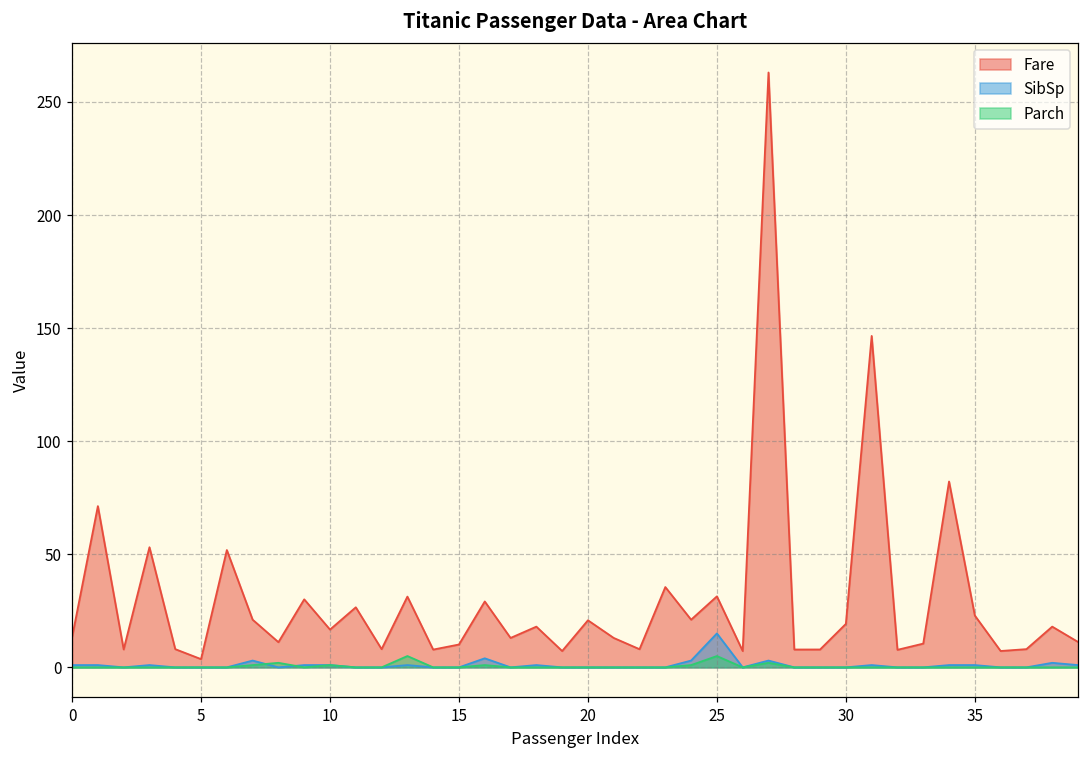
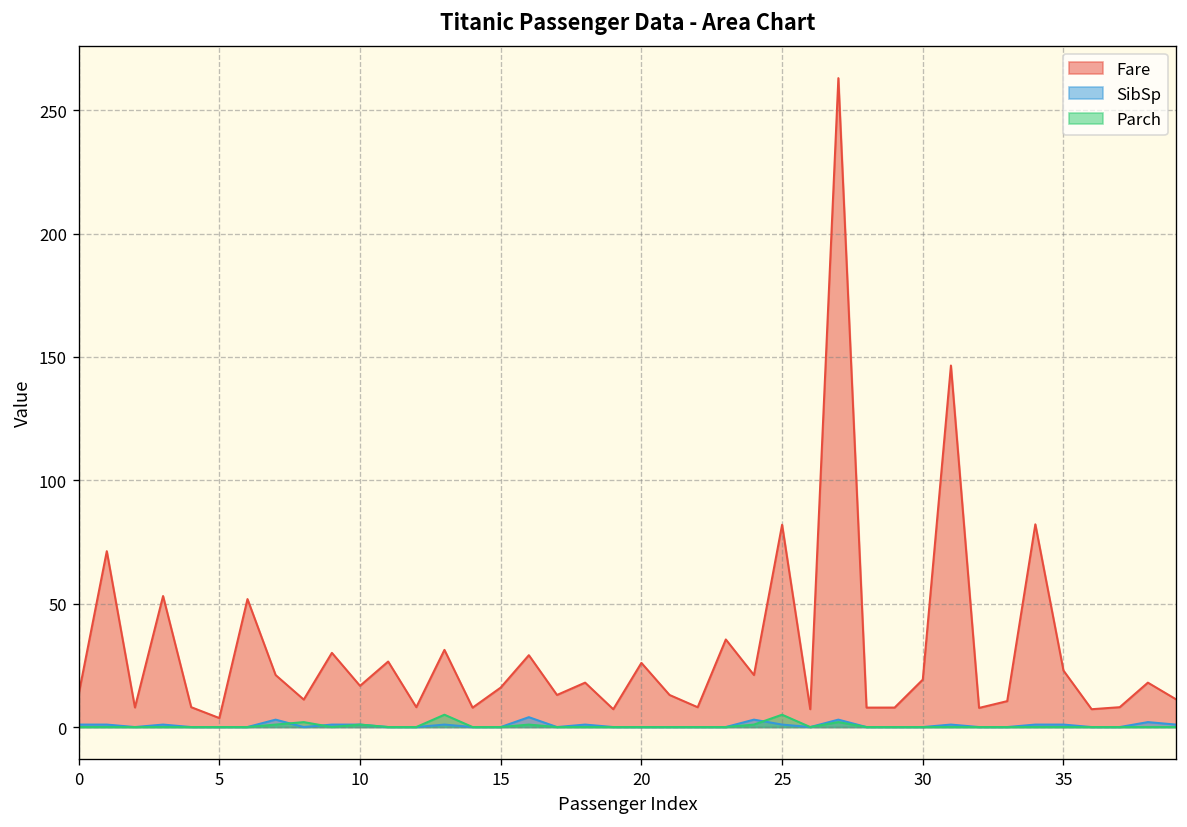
  {
    "Fare": {
      "0": 13,
      "5": 4,
      "10": 17,
-     "15": 10,
-     "20": 21,
-     "25": 31,
+     "15": 16,
+     "20": 26,
+     "25": 82,
      "30": 19,
      "35": 23
    },
    "SibSp": {
-     "25": 15
+     "25": 1
    },
    "Parch": {
      "25": 5
    }
  }
